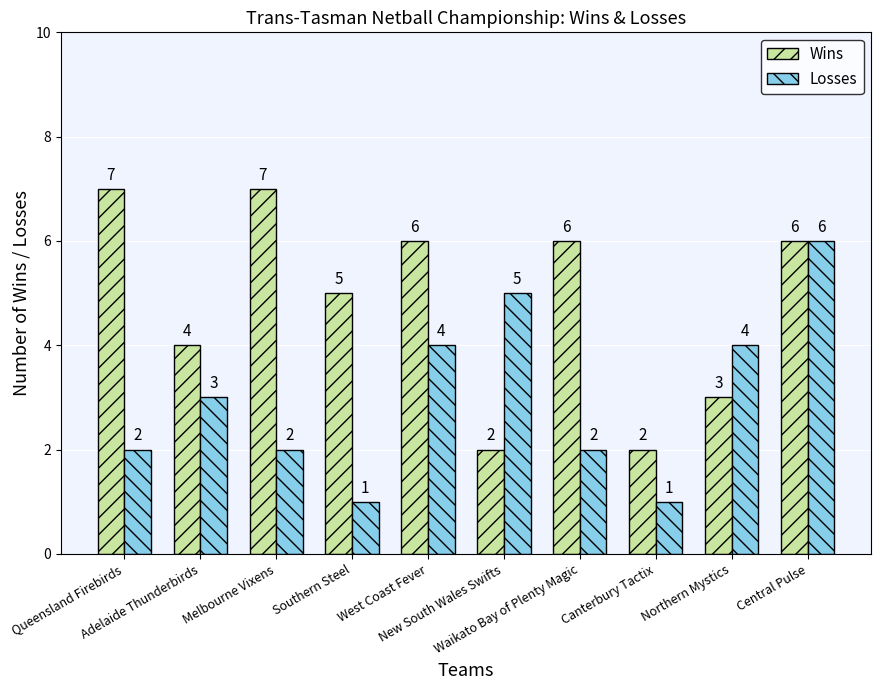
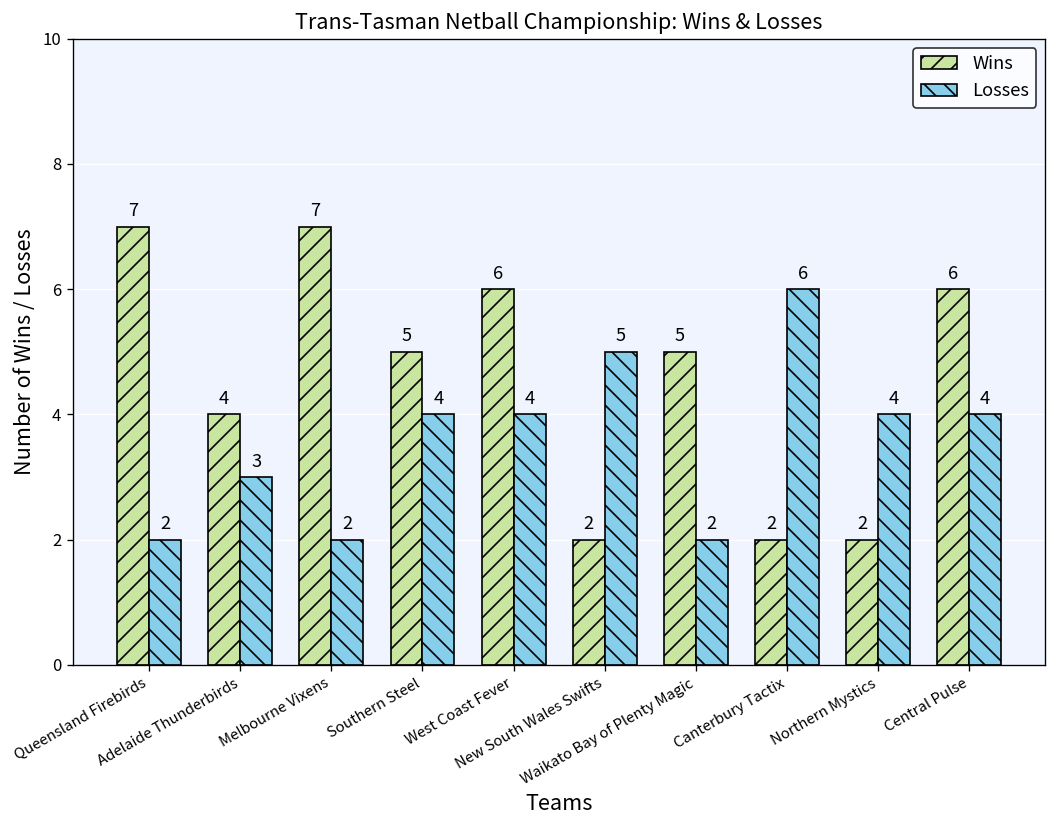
  {
    "Wins": {
      "Queensland Firebirds": 7,
      "Adelaide Thunderbirds": 4,
      "Melbourne Vixens": 7,
      "Southern Steel": 5,
      "West Coast Fever": 6,
      "New South Wales Swifts": 2,
-     "Waikato Bay of Plenty Magic": 6,
+     "Waikato Bay of Plenty Magic": 5,
      "Canterbury Tactix": 2,
-     "Northern Mystics": 3,
+     "Northern Mystics": 2,
      "Central Pulse": 6
    },
    "Losses": {
      "Queensland Firebirds": 2,
      "Adelaide Thunderbirds": 3,
      "Melbourne Vixens": 2,
-     "Southern Steel": 1,
+     "Southern Steel": 4,
      "West Coast Fever": 4,
      "New South Wales Swifts": 5,
      "Waikato Bay of Plenty Magic": 2,
-     "Canterbury Tactix": 1,
+     "Canterbury Tactix": 6,
      "Northern Mystics": 4,
-     "Central Pulse": 6
+     "Central Pulse": 4
    }
  }
